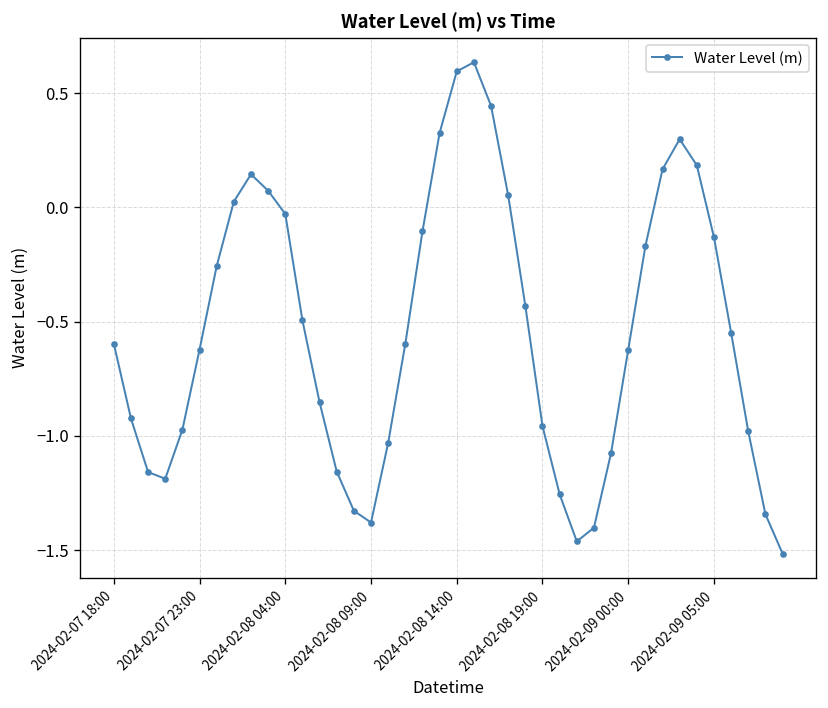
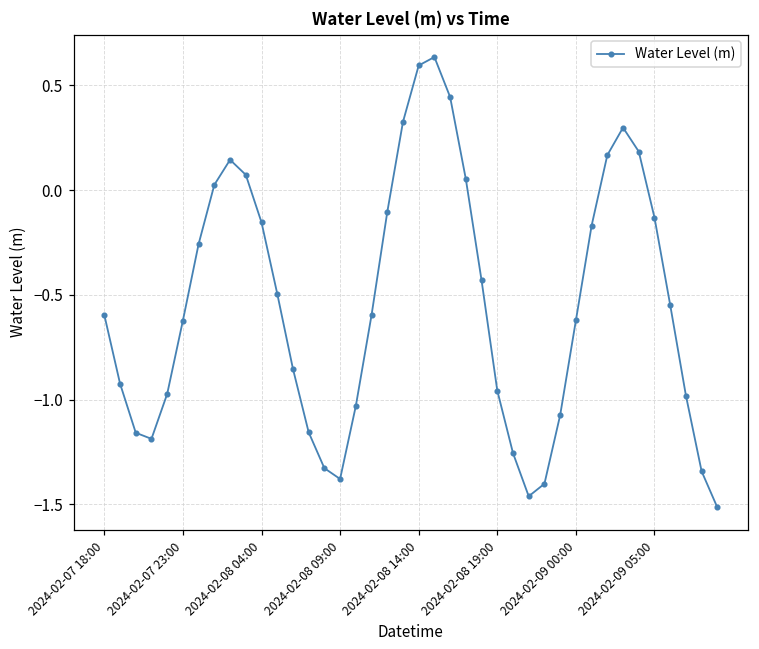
  {
    "2024-02-07 18:00": -0.60,
    "2024-02-07 23:00": -0.62,
-   "2024-02-08 04:00": -0.03,
+   "2024-02-08 04:00": -0.15,
    "2024-02-08 09:00": -1.38,
    "2024-02-08 14:00": 0.60,
    "2024-02-08 19:00": -0.96,
    "2024-02-09 00:00": -0.62,
    "2024-02-09 05:00": -0.13
  }
